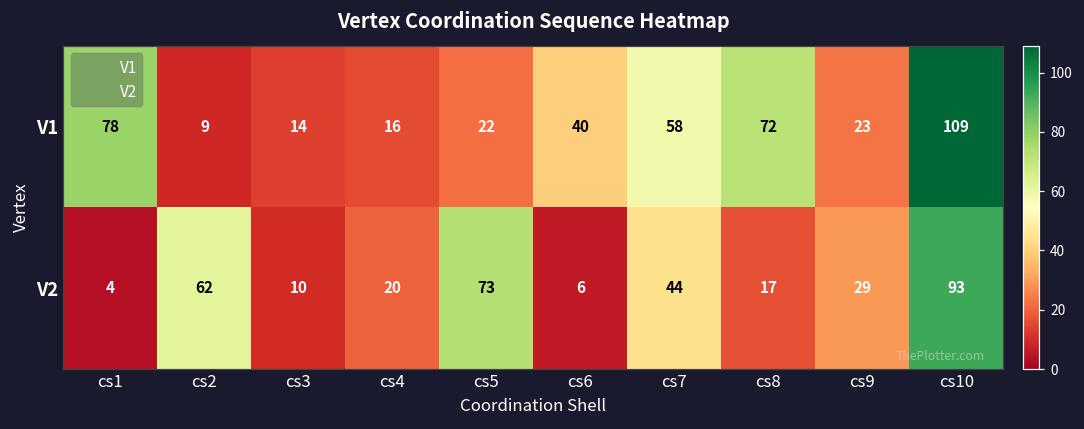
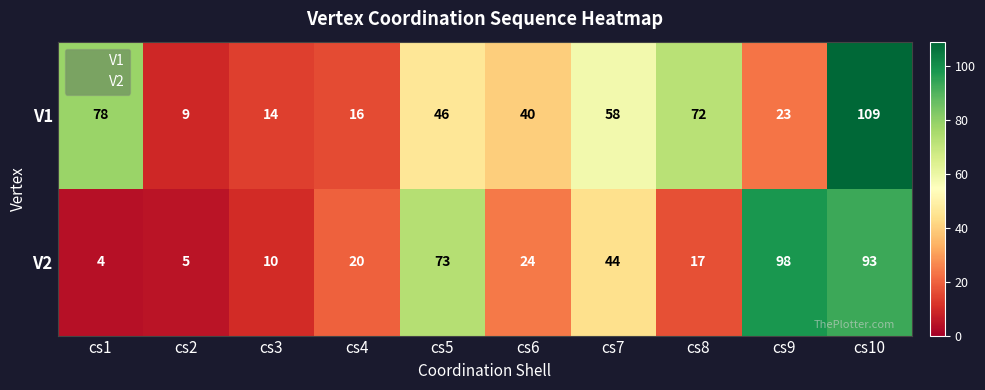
  {
    "V1": {
      "cs1": 78,
      "cs2": 9,
      "cs3": 14,
      "cs4": 16,
-     "cs5": 22,
+     "cs5": 46,
      "cs6": 40,
      "cs7": 58,
      "cs8": 72,
      "cs9": 23,
      "cs10": 109
    },
    "V2": {
      "cs1": 4,
-     "cs2": 62,
+     "cs2": 5,
      "cs3": 10,
      "cs4": 20,
      "cs5": 73,
-     "cs6": 6,
+     "cs6": 24,
      "cs7": 44,
      "cs8": 17,
-     "cs9": 29
+     "cs9": 98
    }
  }
